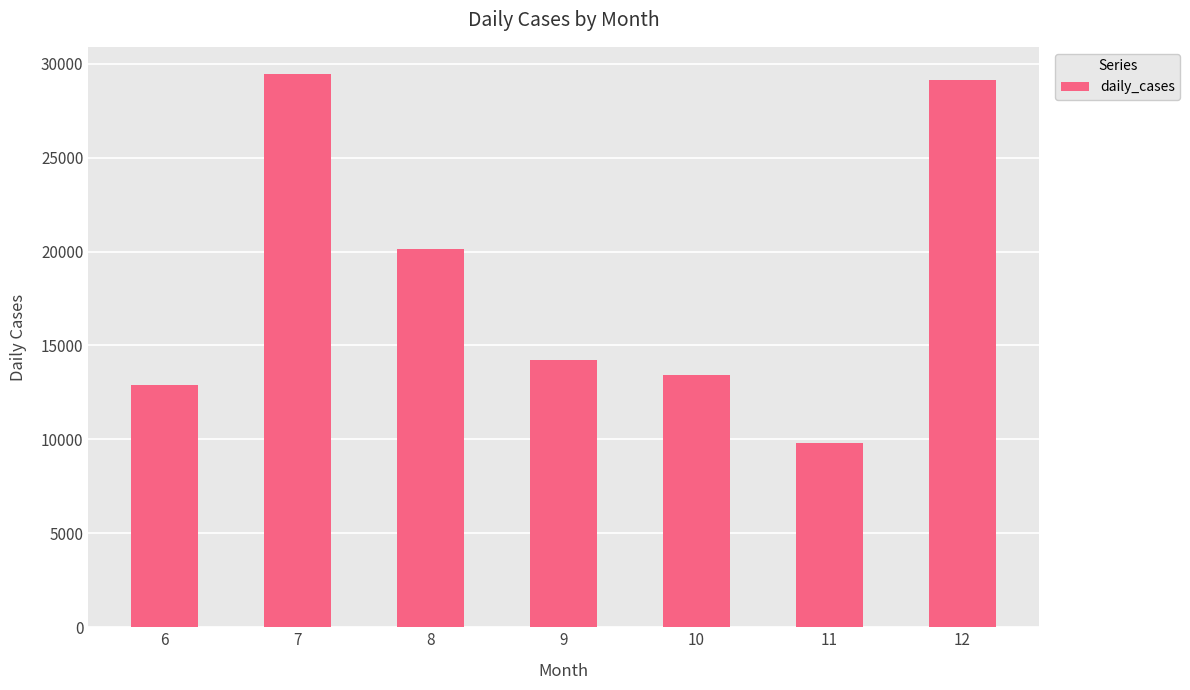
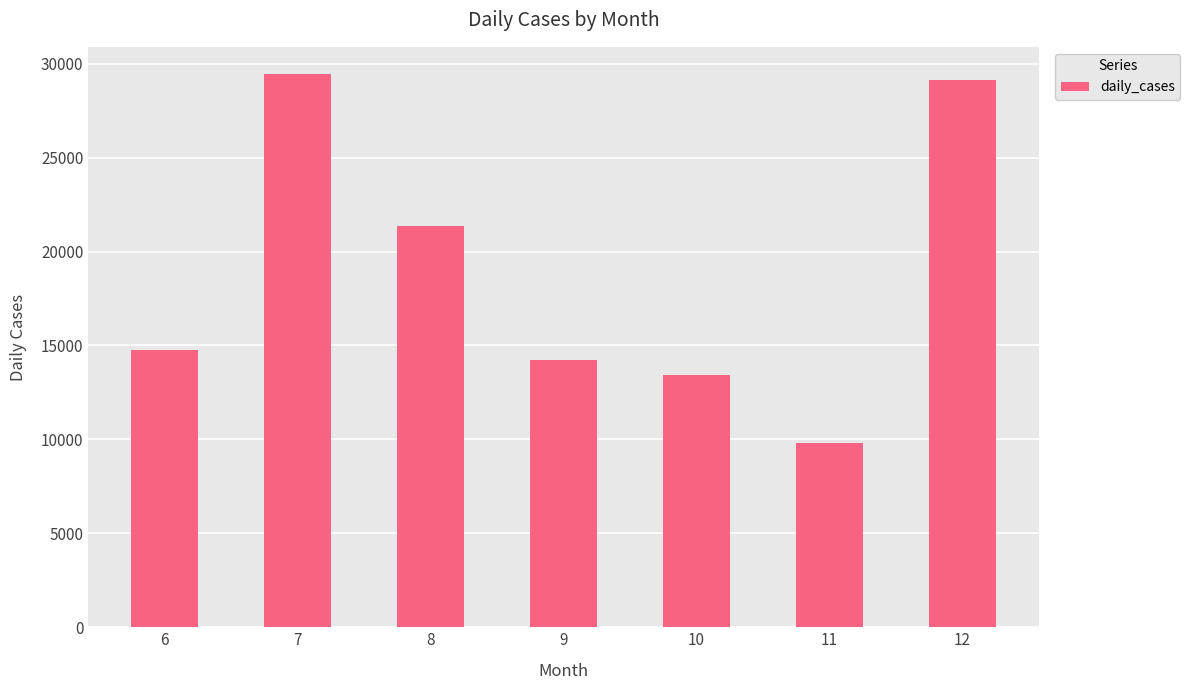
  {
-   "6": 12900,
+   "6": 14800,
    "7": 29400,
-   "8": 20100,
+   "8": 21400,
    "9": 14200,
    "10": 13400,
    "11": 9800,
    "12": 29100
  }
